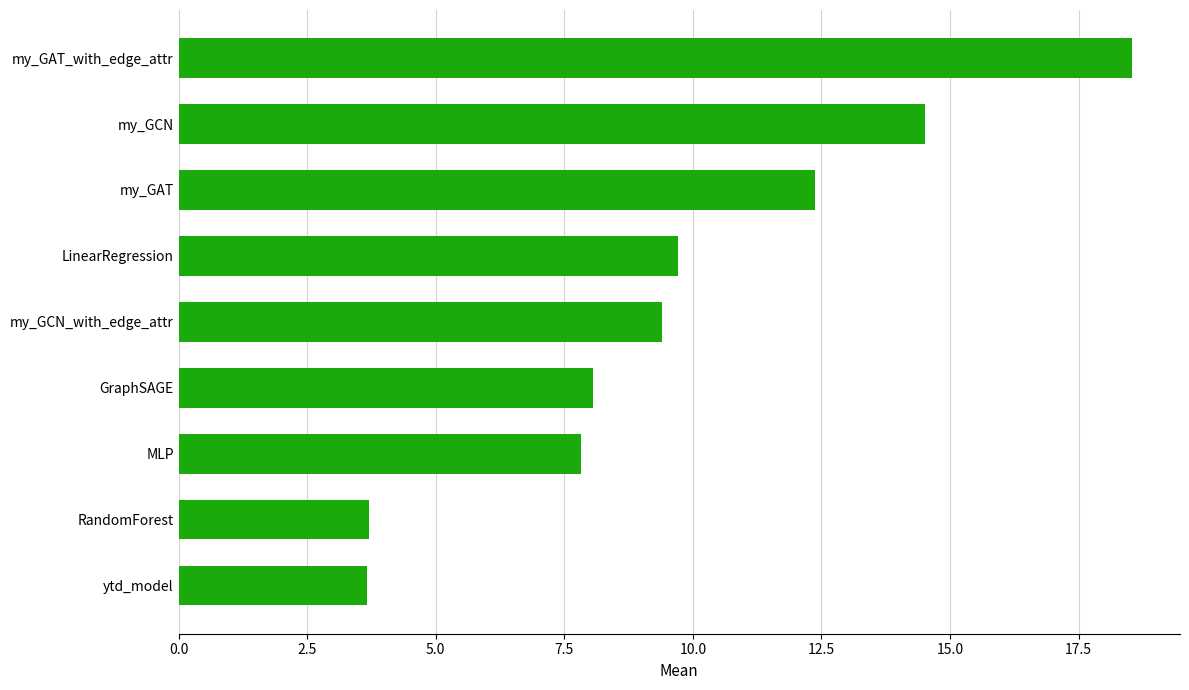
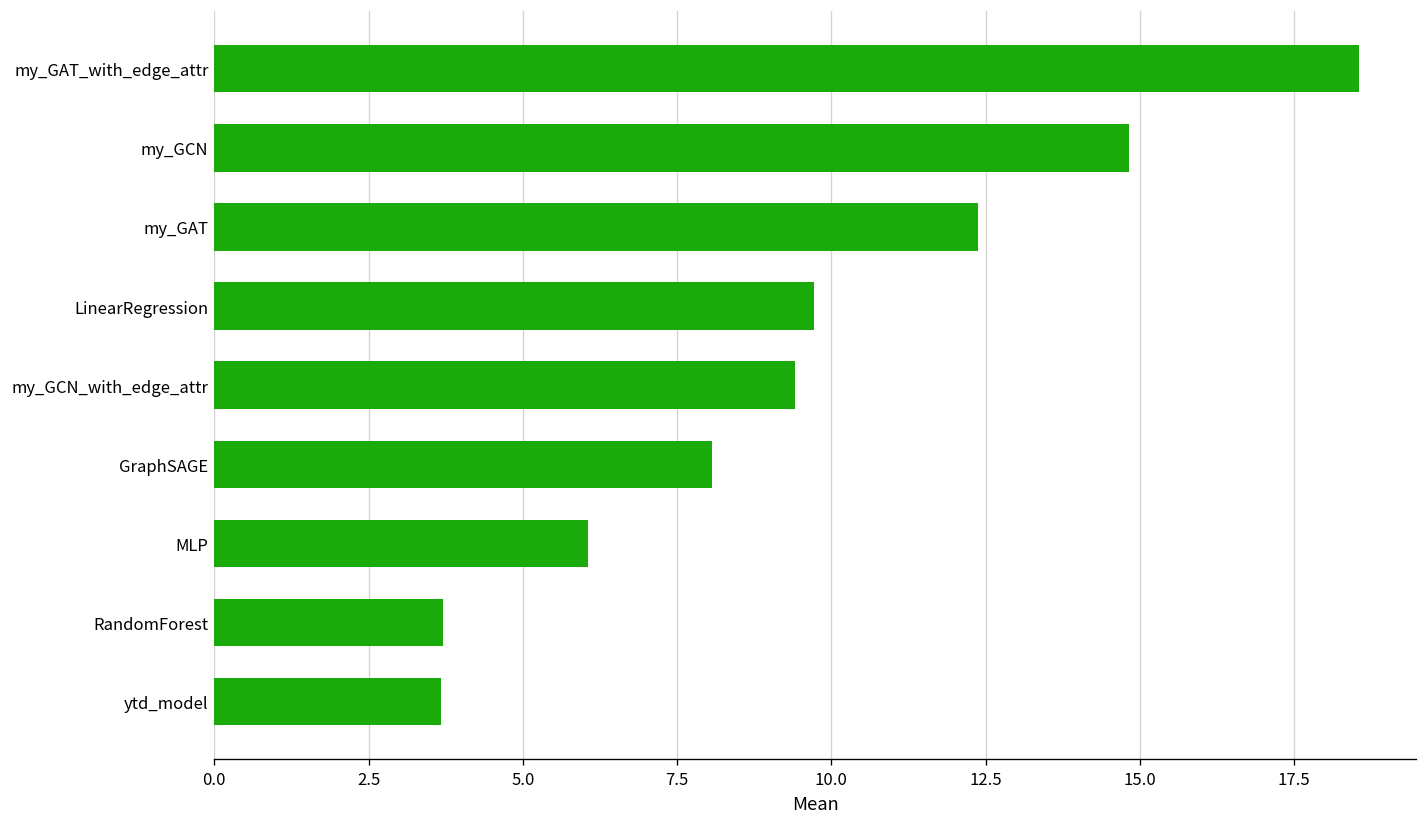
  {
    "my_GAT_with_edge_attr": 18.5,
-   "my_GCN": 14.5,
+   "my_GCN": 14.8,
    "my_GAT": 12.4,
    "LinearRegression": 9.7,
    "my_GCN_with_edge_attr": 9.4,
    "GraphSAGE": 8.1,
-   "MLP": 7.8,
+   "MLP": 6.1,
    "RandomForest": 3.7,
    "ytd_model": 3.7
  }
